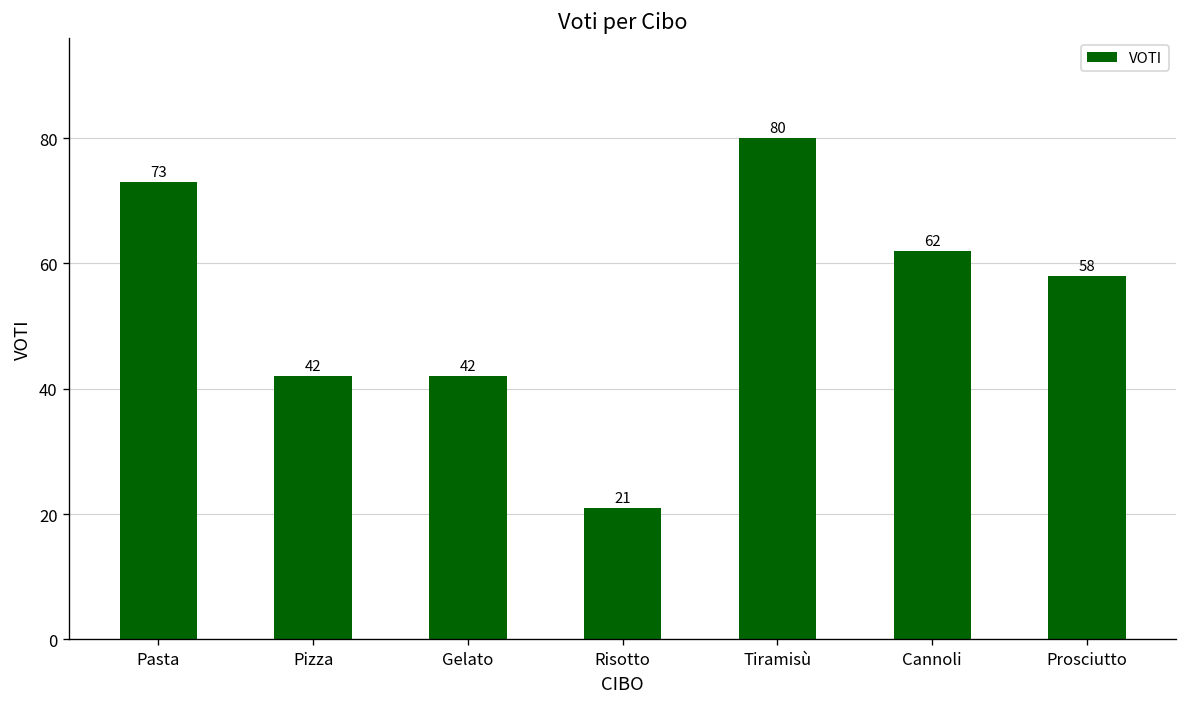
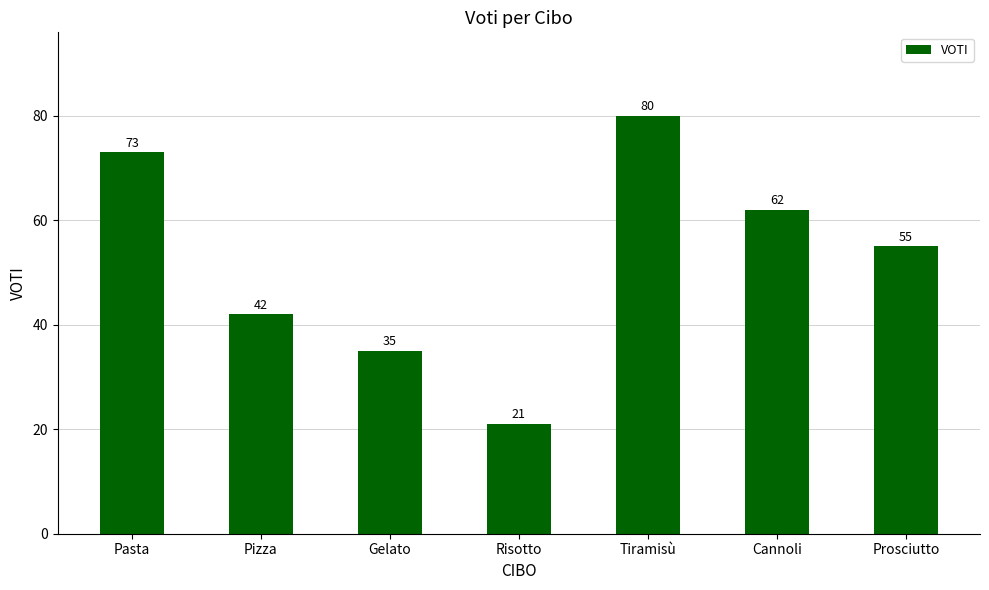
  {
    "Pasta": 73,
    "Pizza": 42,
-   "Gelato": 42,
+   "Gelato": 35,
    "Risotto": 21,
    "Tiramisù": 80,
    "Cannoli": 62,
-   "Prosciutto": 58
+   "Prosciutto": 55
  }
